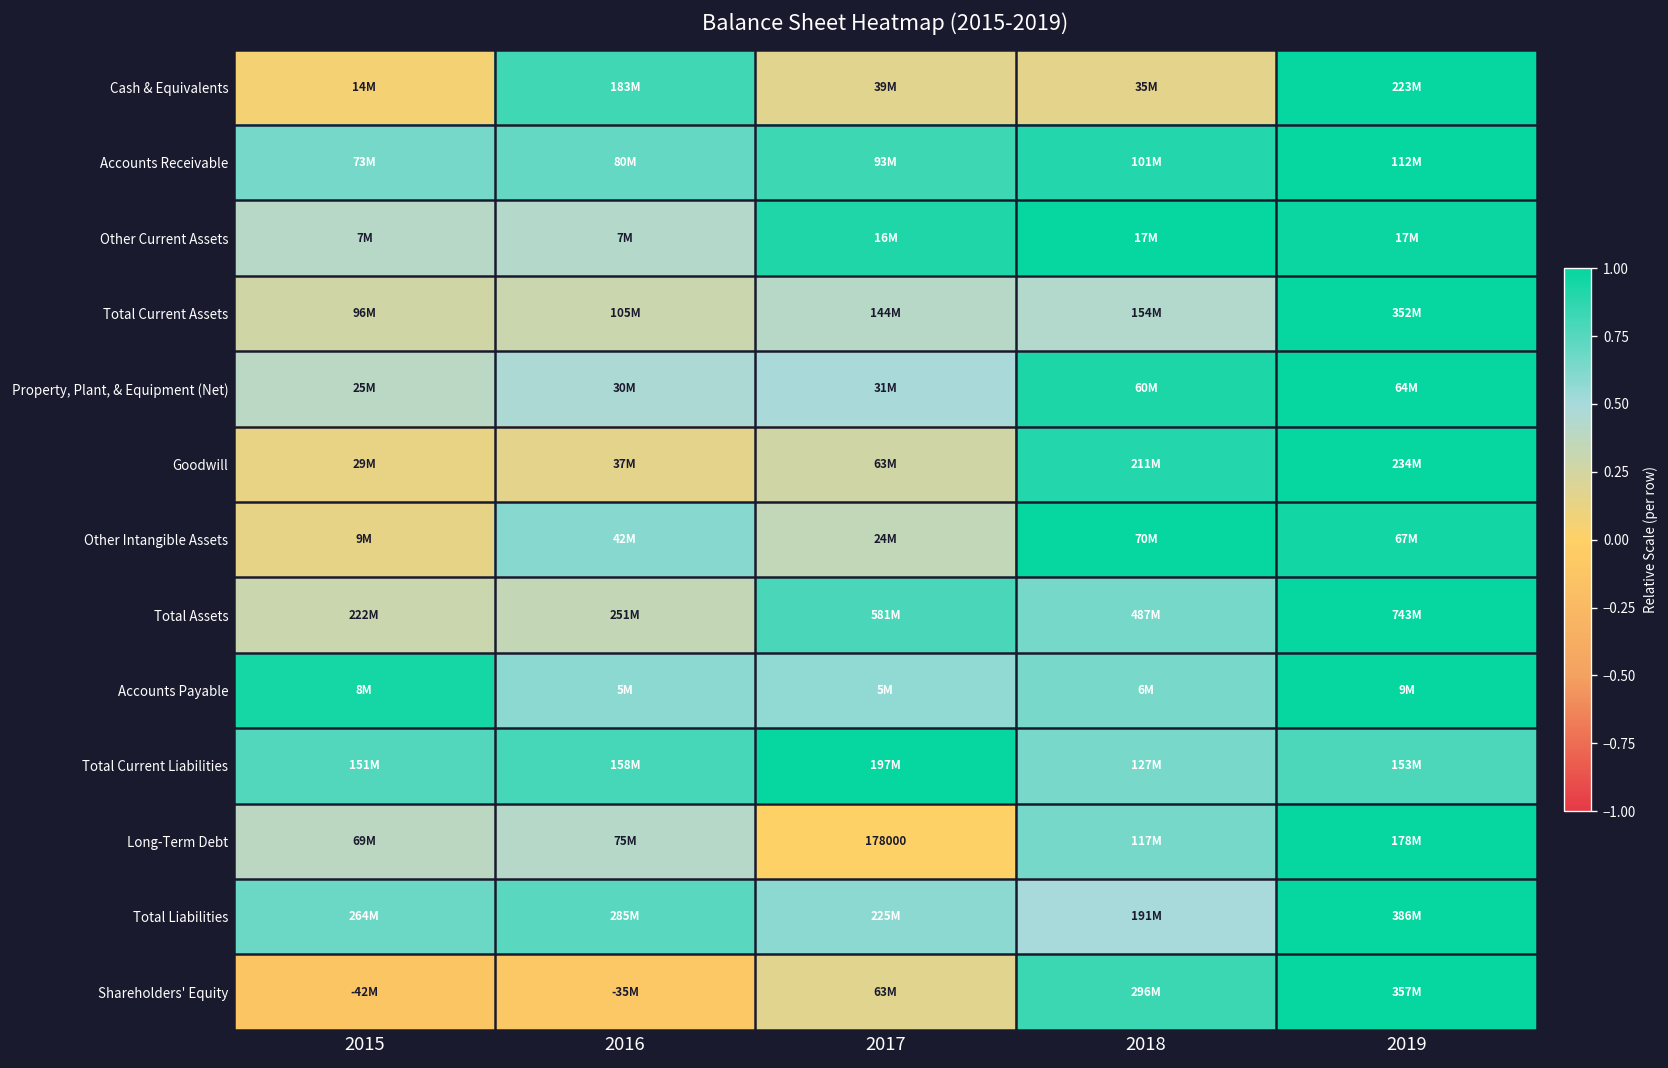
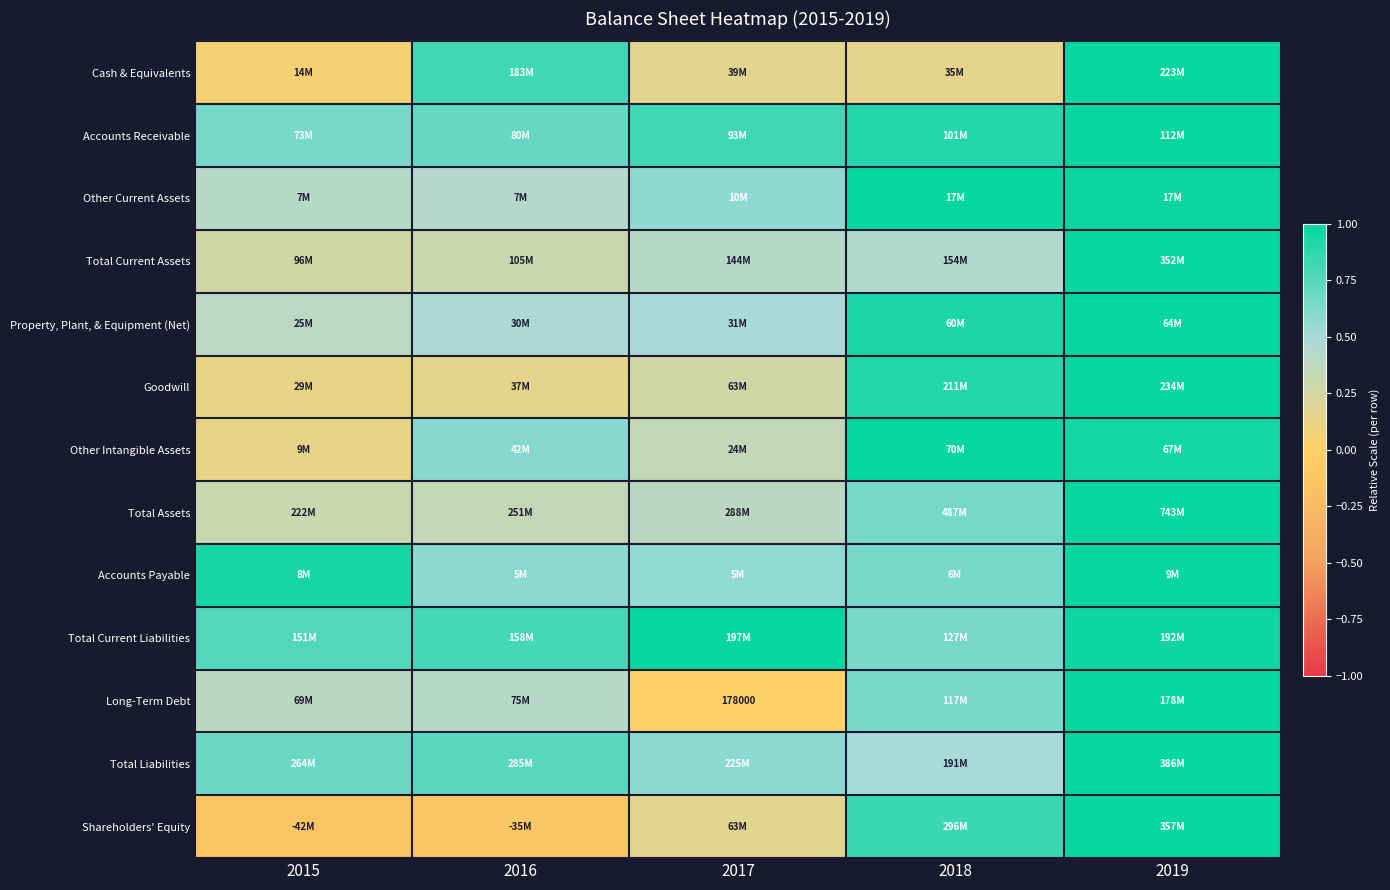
  {
    "Cash & Equivalents": {
      "2015": "14M",
      "2016": "183M",
      "2017": "39M",
      "2018": "35M",
      "2019": "223M"
    },
    "Accounts Receivable": {
      "2015": "73M",
      "2016": "80M",
      "2017": "93M",
      "2018": "101M",
      "2019": "112M"
    },
    "Other Current Assets": {
      "2015": "7M",
      "2016": "7M",
-     "2017": "16M",
+     "2017": "10M",
      "2018": "17M",
      "2019": "17M"
    },
    "Total Current Assets": {
      "2015": "96M",
      "2016": "105M",
      "2017": "144M",
      "2018": "154M",
      "2019": "352M"
    },
    "Property, Plant, & Equipment (Net)": {
      "2015": "25M",
      "2016": "30M",
      "2017": "31M",
      "2018": "60M",
      "2019": "64M"
    },
    "Goodwill": {
      "2015": "29M",
      "2016": "37M",
      "2017": "63M",
      "2018": "211M",
      "2019": "234M"
    },
    "Other Intangible Assets": {
      "2015": "9M",
      "2016": "42M",
      "2017": "24M",
      "2018": "70M",
      "2019": "67M"
    },
    "Total Assets": {
      "2015": "222M",
      "2016": "251M",
-     "2017": "581M",
+     "2017": "288M",
      "2018": "487M",
      "2019": "743M"
    },
    "Accounts Payable": {
      "2015": "8M",
      "2016": "5M",
      "2017": "5M",
      "2018": "6M",
      "2019": "9M"
    },
    "Total Current Liabilities": {
      "2015": "151M",
      "2016": "158M",
      "2017": "197M",
      "2018": "127M",
-     "2019": "153M"
+     "2019": "192M"
    },
    "Long-Term Debt": {
      "2015": "69M",
      "2016": "75M",
      "2017": "178000",
      "2018": "117M",
      "2019": "178M"
    },
    "Total Liabilities": {
      "2015": "264M",
      "2016": "285M",
      "2017": "225M",
      "2018": "191M",
      "2019": "386M"
    },
    "Shareholders' Equity": {
      "2015": "-42M",
      "2016": "-35M",
      "2017": "63M",
      "2018": "296M",
      "2019": "357M"
    }
  }
